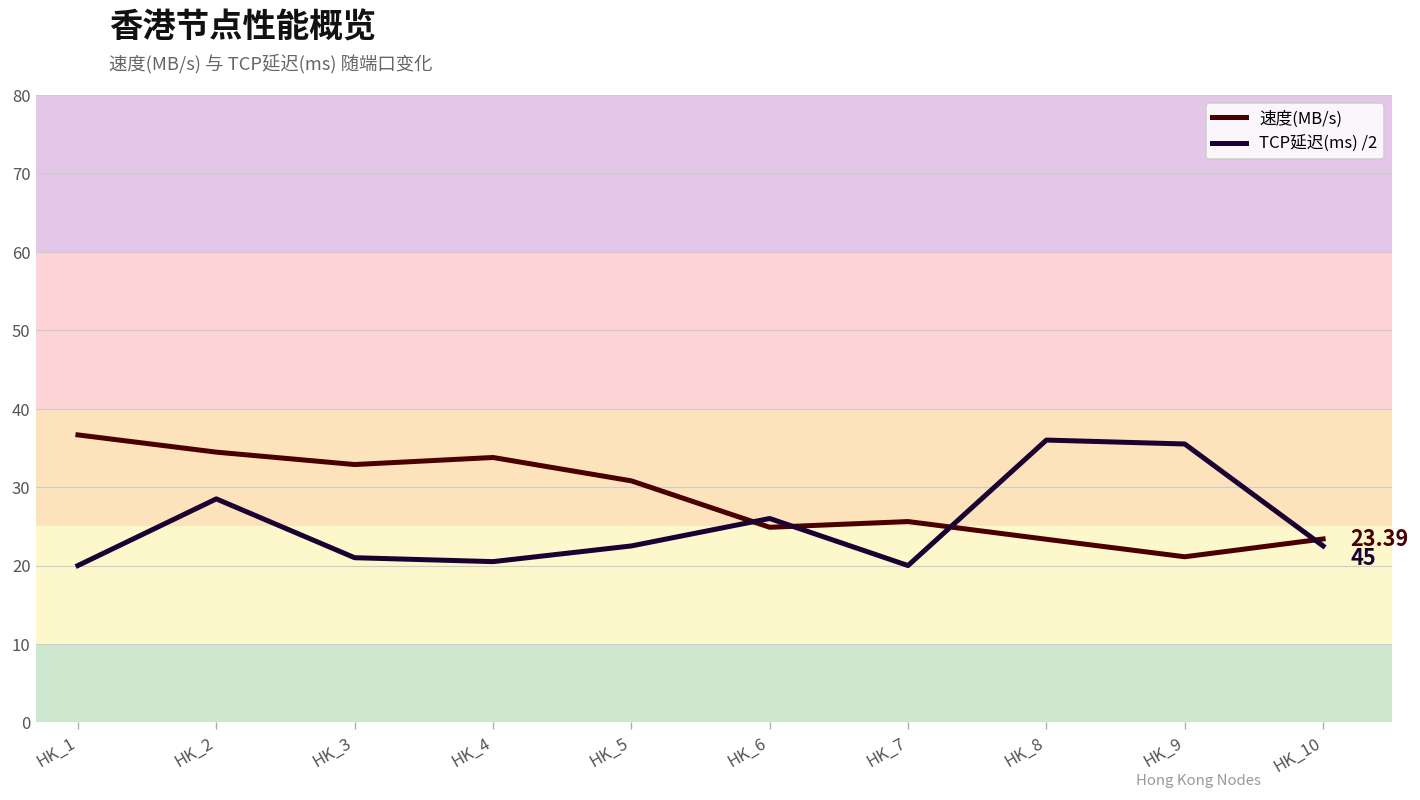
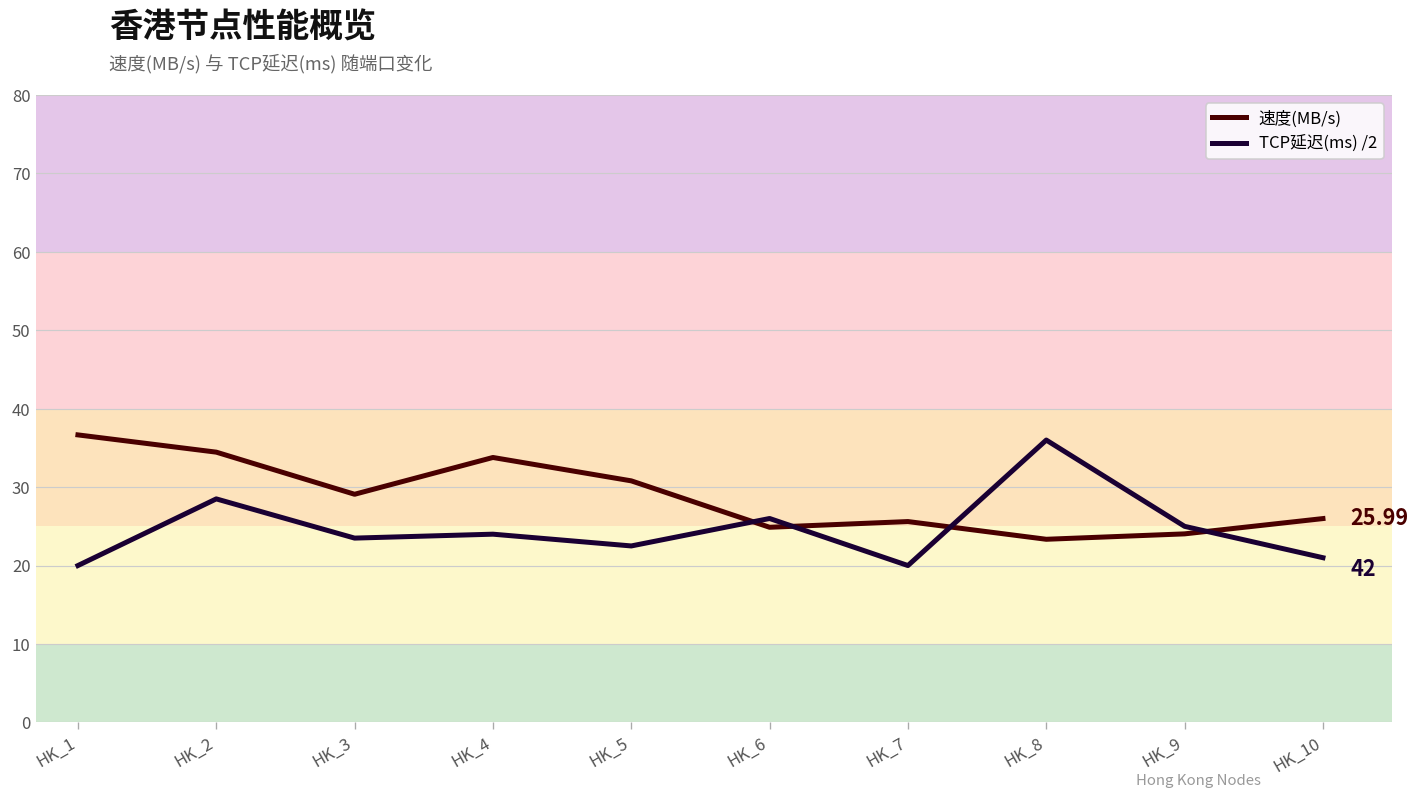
  {
    "速度(MB/s)": {
-     "HK_3": 33,
-     "HK_9": 21,
-     "HK_10": 23.39
+     "HK_3": 29,
+     "HK_9": 24,
+     "HK_10": 25.99
    },
    "TCP延迟(ms) /2": {
-     "HK_3": 21,
-     "HK_4": 21,
-     "HK_9": 36,
-     "HK_10": 45
+     "HK_3": 24,
+     "HK_4": 24,
+     "HK_9": 25,
+     "HK_10": 42
    }
  }
